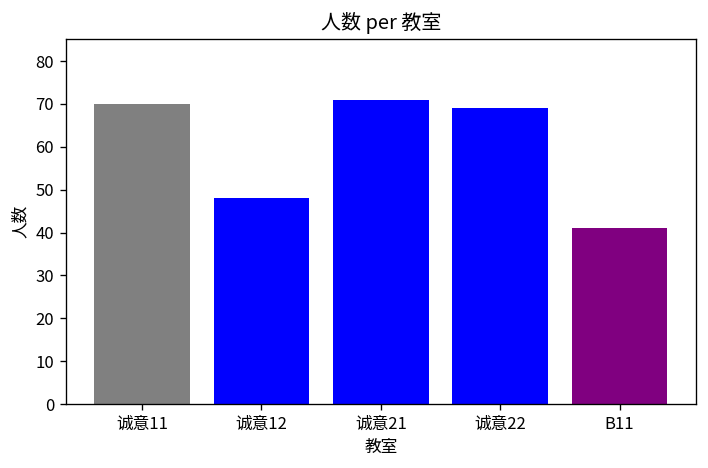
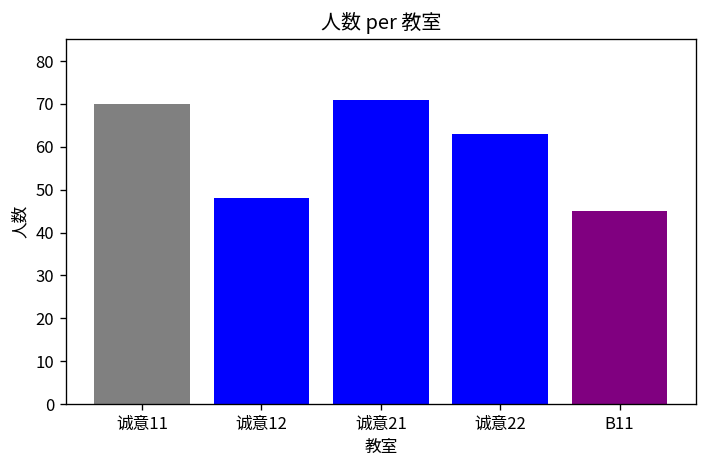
  {
    "诚意11": 70,
    "诚意12": 48,
    "诚意21": 71,
-   "诚意22": 69,
-   "B11": 41
+   "诚意22": 63,
+   "B11": 45
  }
